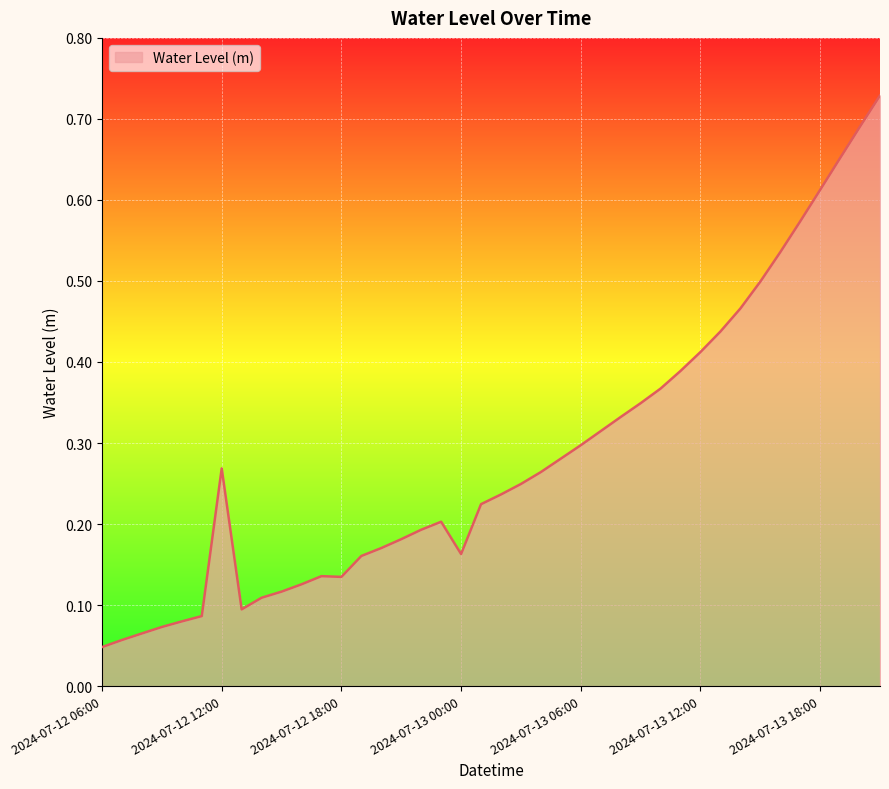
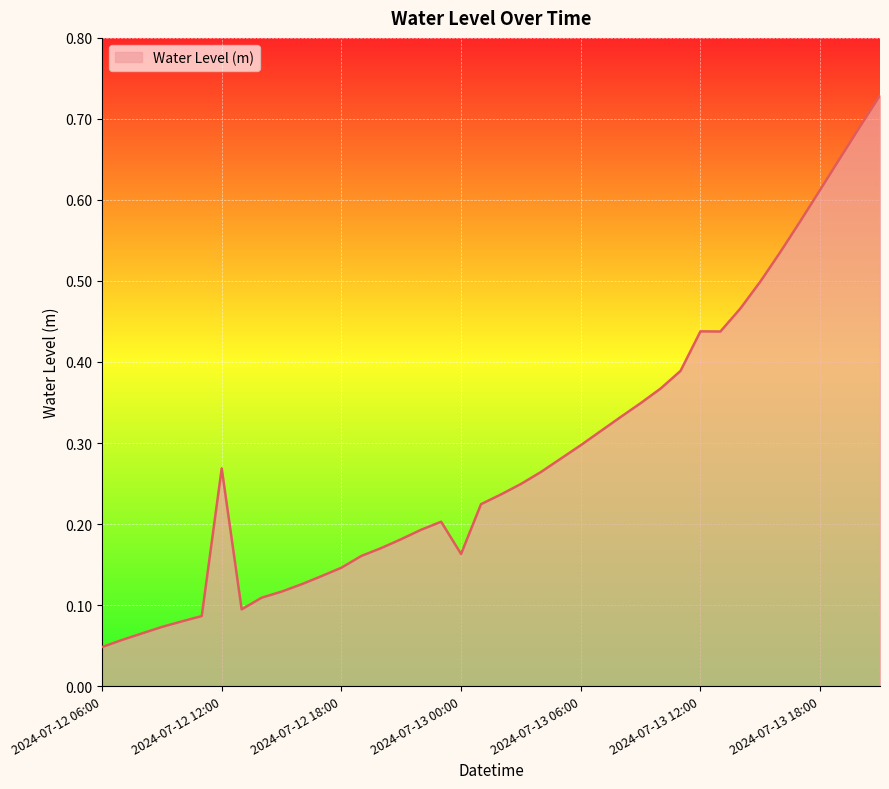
  {
    "2024-07-12 06:00": 0.05,
    "2024-07-12 12:00": 0.27,
-   "2024-07-12 18:00": 0.13,
+   "2024-07-12 18:00": 0.15,
    "2024-07-13 00:00": 0.16,
    "2024-07-13 06:00": 0.30,
-   "2024-07-13 12:00": 0.41,
+   "2024-07-13 12:00": 0.44,
    "2024-07-13 18:00": 0.61
  }
